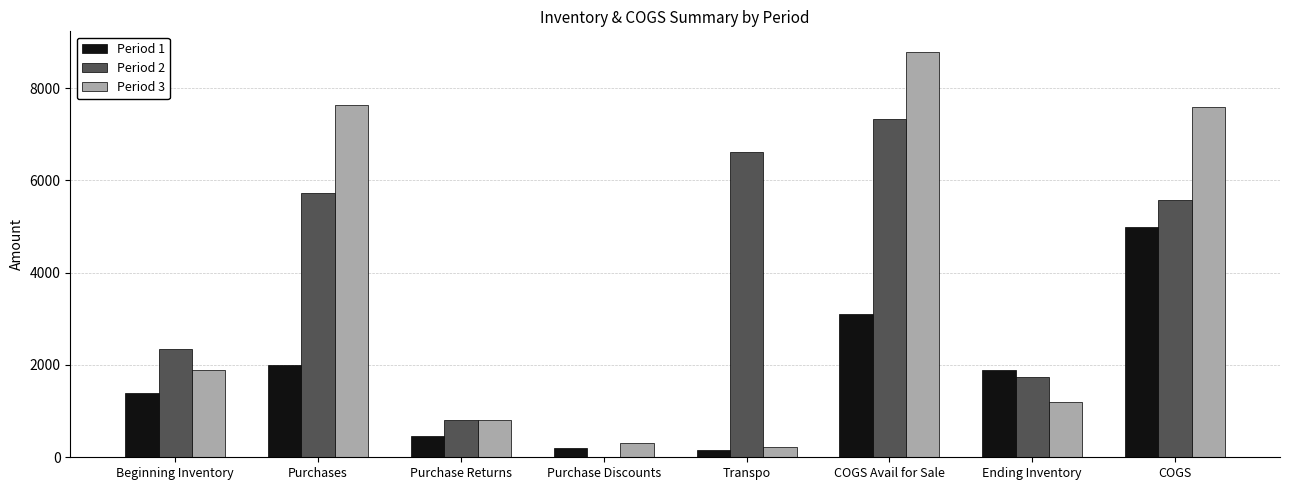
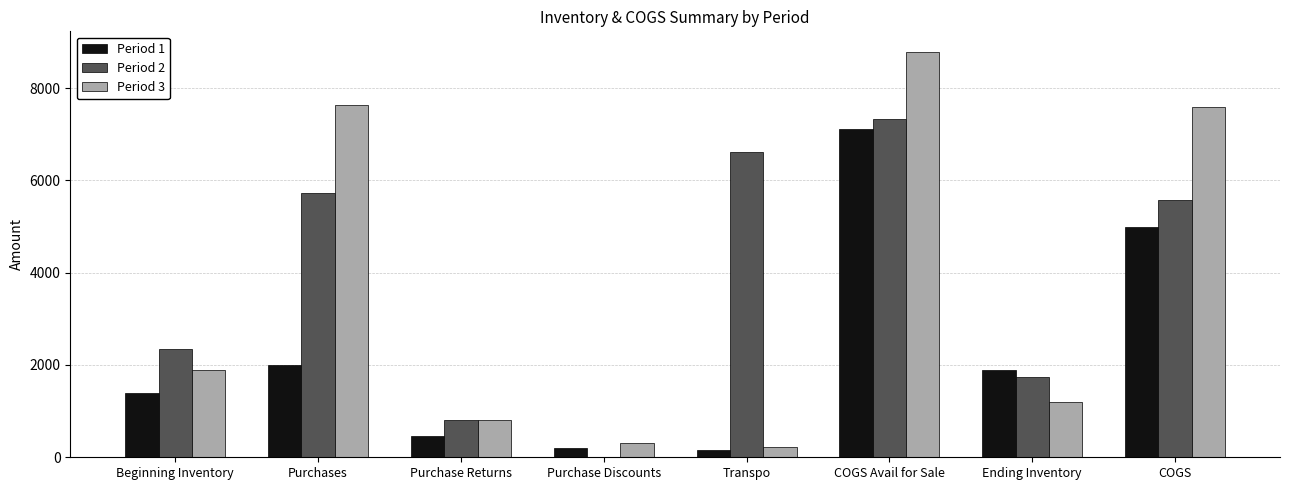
  {
    "Period 1": {
      "Beginning Inventory": 1400,
      "Purchases": 2000,
      "Purchase Returns": 500,
      "Purchase Discounts": 200,
      "Transpo": 200,
-     "COGS Avail for Sale": 3100,
+     "COGS Avail for Sale": 7100,
      "Ending Inventory": 1900,
      "COGS": 5000
    },
    "Period 2": {
      "Beginning Inventory": 2400,
      "Purchases": 5700,
      "Purchase Returns": 800,
      "Purchase Discounts": 0,
      "Transpo": 6600,
      "COGS Avail for Sale": 7300,
      "Ending Inventory": 1800,
      "COGS": 5600
    },
    "Period 3": {
      "Beginning Inventory": 1900,
      "Purchases": 7600,
      "Purchase Returns": 800,
      "Purchase Discounts": 300,
      "Transpo": 200,
      "COGS Avail for Sale": 8800,
      "Ending Inventory": 1200,
      "COGS": 7600
    }
  }
